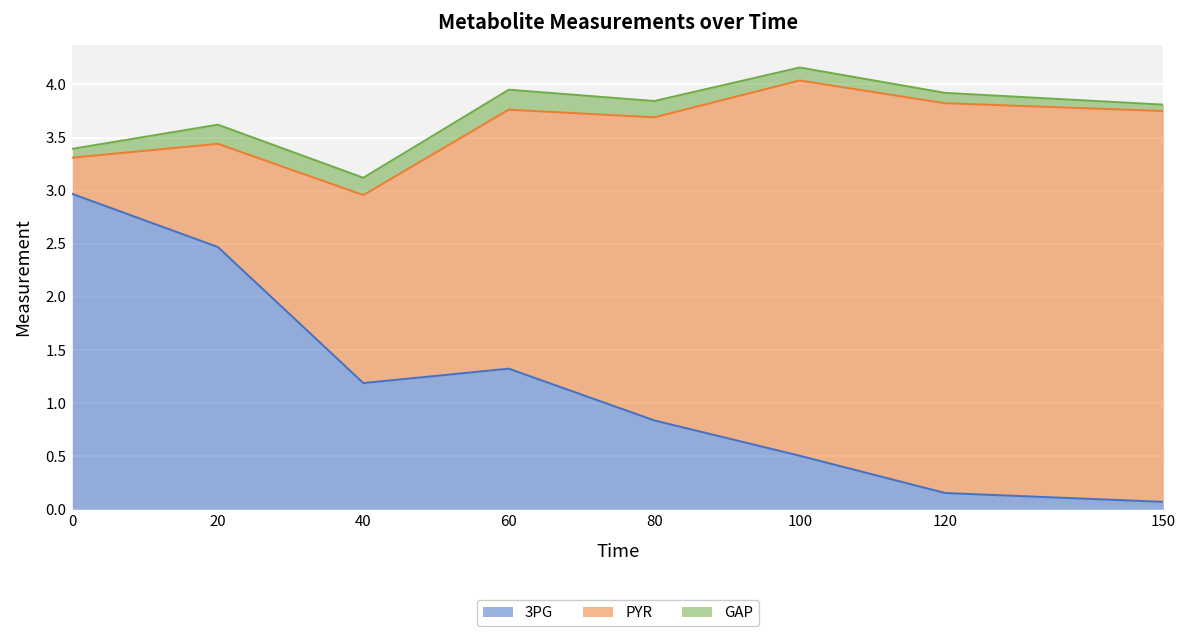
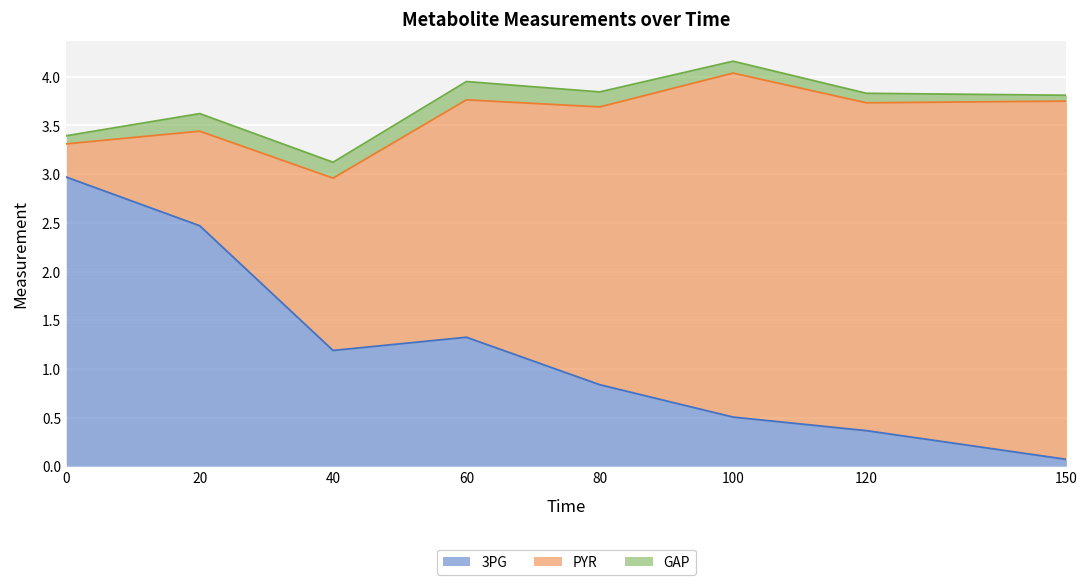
  {
    "3PG": {
      "0": 3.0,
      "20": 2.5,
      "40": 1.2,
      "60": 1.3,
      "80": 0.8,
      "100": 0.5,
-     "120": 0.2,
+     "120": 0.4,
      "150": 0.1
    },
    "PYR": {
      "0": 0.3,
      "20": 1.0,
      "40": 1.8,
      "60": 2.4,
      "80": 2.9,
      "100": 3.5,
-     "120": 3.7,
+     "120": 3.4,
      "150": 3.7
    },
    "GAP": {
      "0": 0.1,
      "20": 0.2,
      "40": 0.2,
      "60": 0.2,
      "80": 0.2,
      "100": 0.1,
      "120": 0.1,
      "150": 0.1
    }
  }
